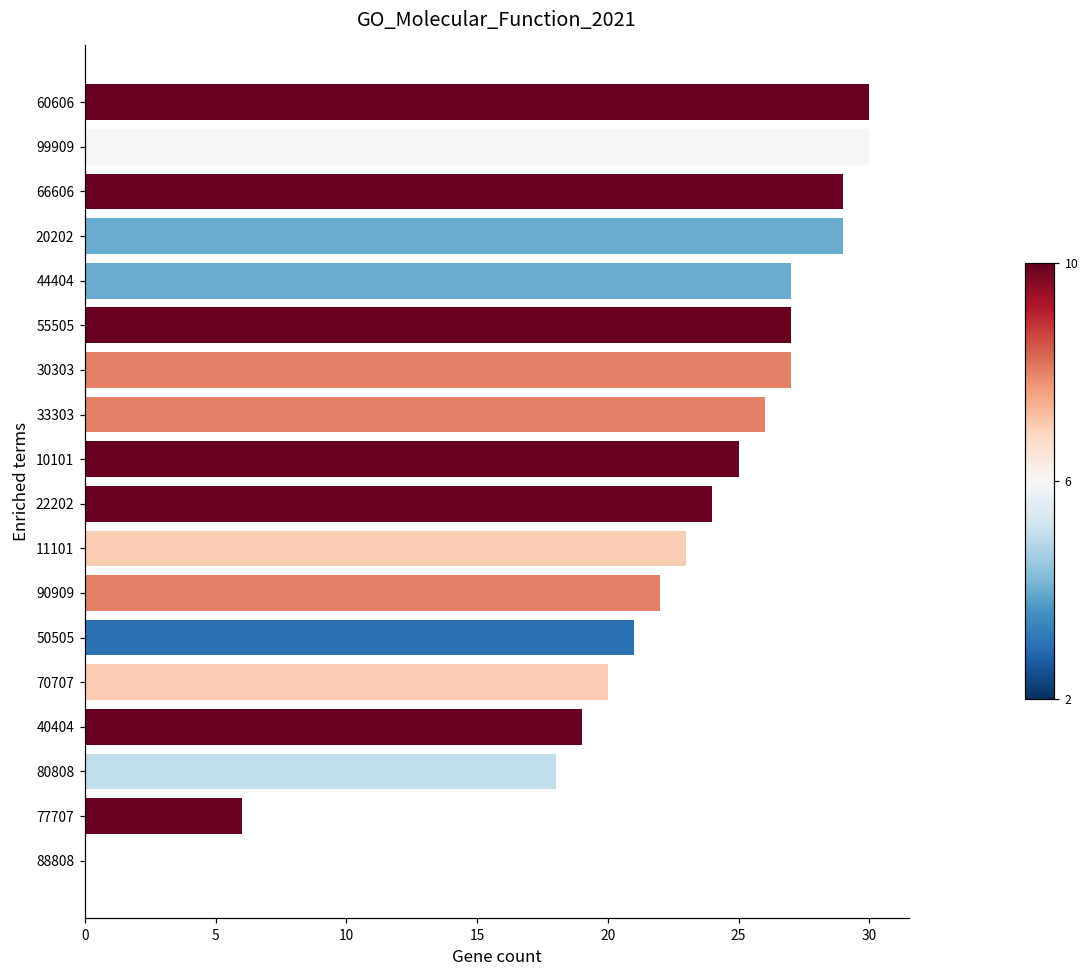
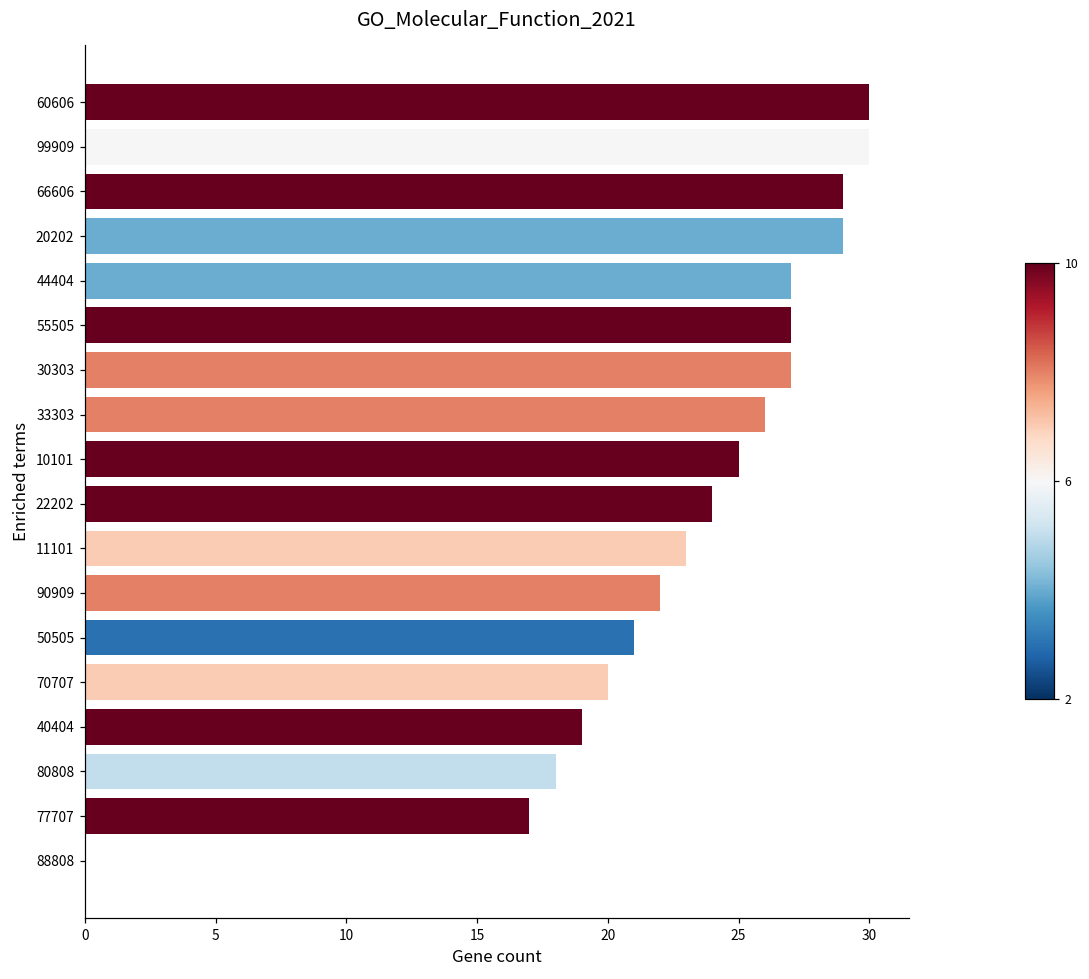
  {
    "60606": 30,
    "99909": 30,
    "66606": 29,
    "20202": 29,
    "44404": 27,
    "55505": 27,
    "30303": 27,
    "33303": 26,
    "10101": 25,
    "22202": 24,
    "11101": 23,
    "90909": 22,
    "50505": 21,
    "70707": 20,
    "40404": 19,
    "80808": 18,
-   "77707": 6,
+   "77707": 17,
    "88808": 0
  }
